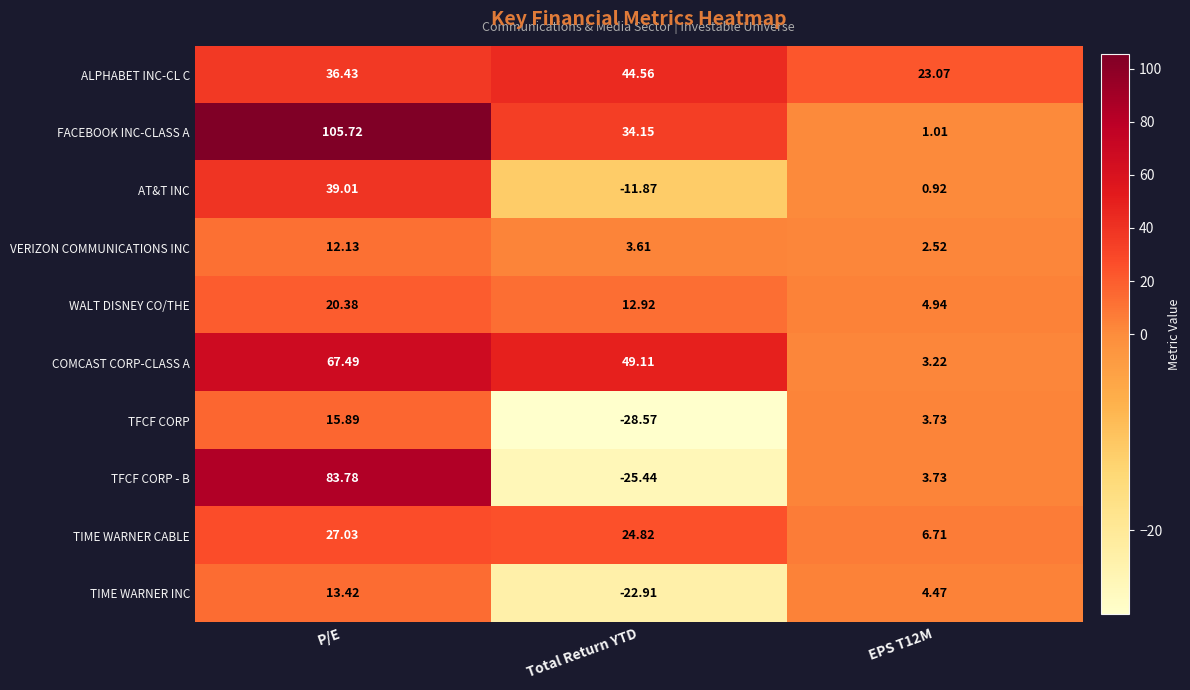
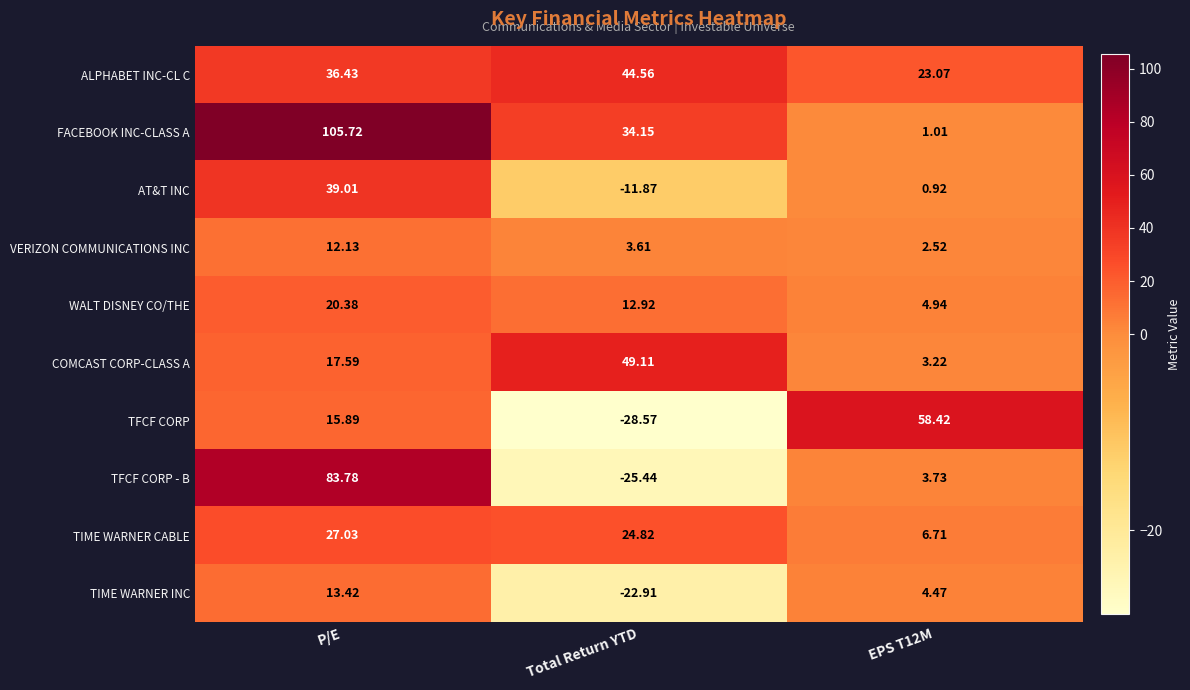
  {
    "ALPHABET INC-CL C": {
      "P/E": 36.43,
      "Total Return YTD": 44.56,
      "EPS T12M": 23.07
    },
    "FACEBOOK INC-CLASS A": {
      "P/E": 105.72,
      "Total Return YTD": 34.15,
      "EPS T12M": 1.01
    },
    "AT&T INC": {
      "P/E": 39.01,
      "Total Return YTD": -11.87,
      "EPS T12M": 0.92
    },
    "VERIZON COMMUNICATIONS INC": {
      "P/E": 12.13,
      "Total Return YTD": 3.61,
      "EPS T12M": 2.52
    },
    "WALT DISNEY CO/THE": {
      "P/E": 20.38,
      "Total Return YTD": 12.92,
      "EPS T12M": 4.94
    },
    "COMCAST CORP-CLASS A": {
-     "P/E": 67.49,
+     "P/E": 17.59,
      "Total Return YTD": 49.11,
      "EPS T12M": 3.22
    },
    "TFCF CORP": {
      "P/E": 15.89,
      "Total Return YTD": -28.57,
-     "EPS T12M": 3.73
+     "EPS T12M": 58.42
    },
    "TFCF CORP - B": {
      "P/E": 83.78,
      "Total Return YTD": -25.44,
      "EPS T12M": 3.73
    },
    "TIME WARNER CABLE": {
      "P/E": 27.03,
      "Total Return YTD": 24.82,
      "EPS T12M": 6.71
    },
    "TIME WARNER INC": {
      "P/E": 13.42,
      "Total Return YTD": -22.91,
      "EPS T12M": 4.47
    }
  }
